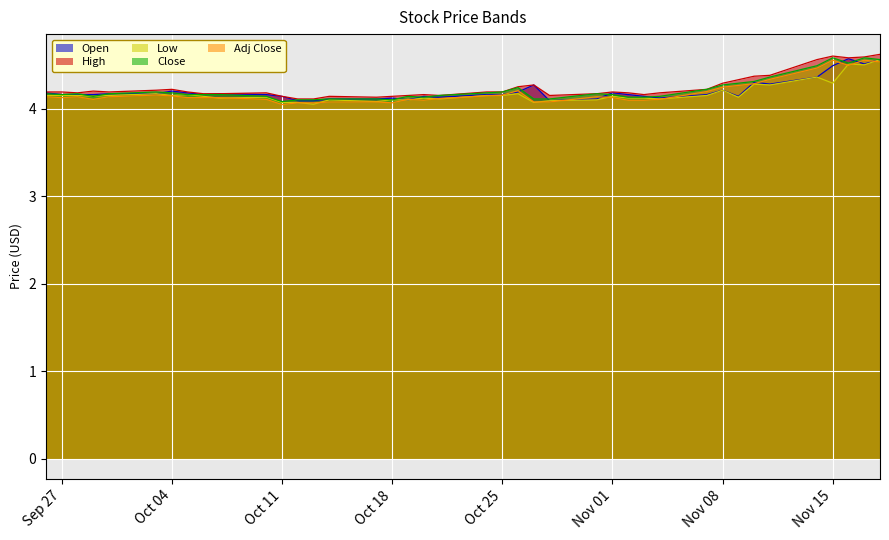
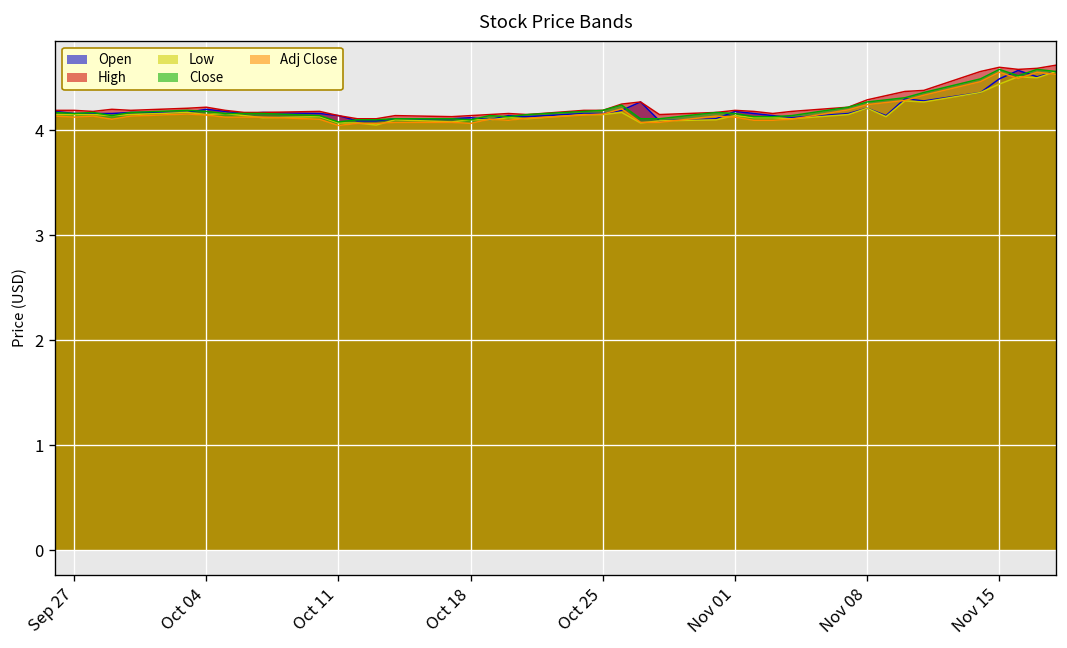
  {
    "Open": {
      "Nov 15": 4.5
    },
    "High": {
      "Sep 27": 4.2
    },
    "Low": {
-     "Nov 15": 4.3
+     "Nov 15": 4.4
    },
    "Adj Close": {
      "Oct 18": 4.1
    }
  }
